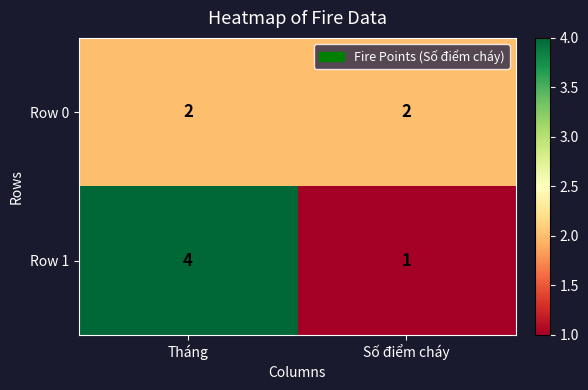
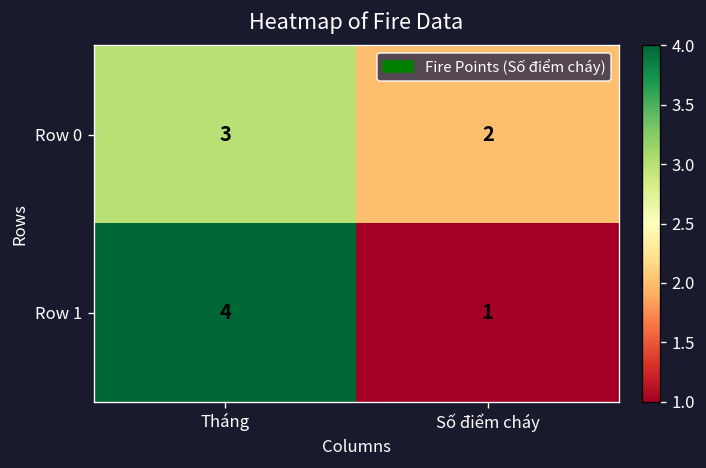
  {
    "Row 0": {
-     "Tháng": 2,
+     "Tháng": 3,
      "Số điểm cháy": 2
    },
    "Row 1": {
      "Tháng": 4,
      "Số điểm cháy": 1
    }
  }
